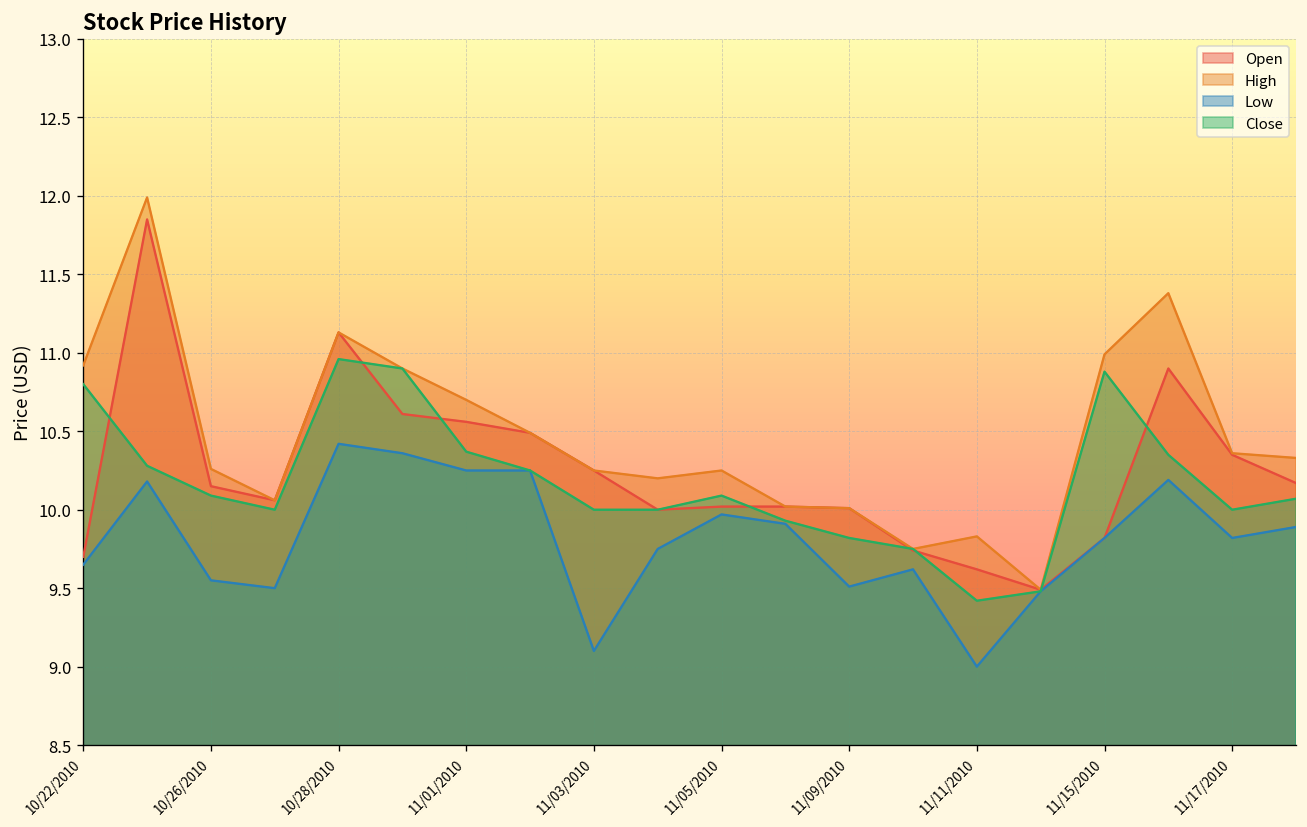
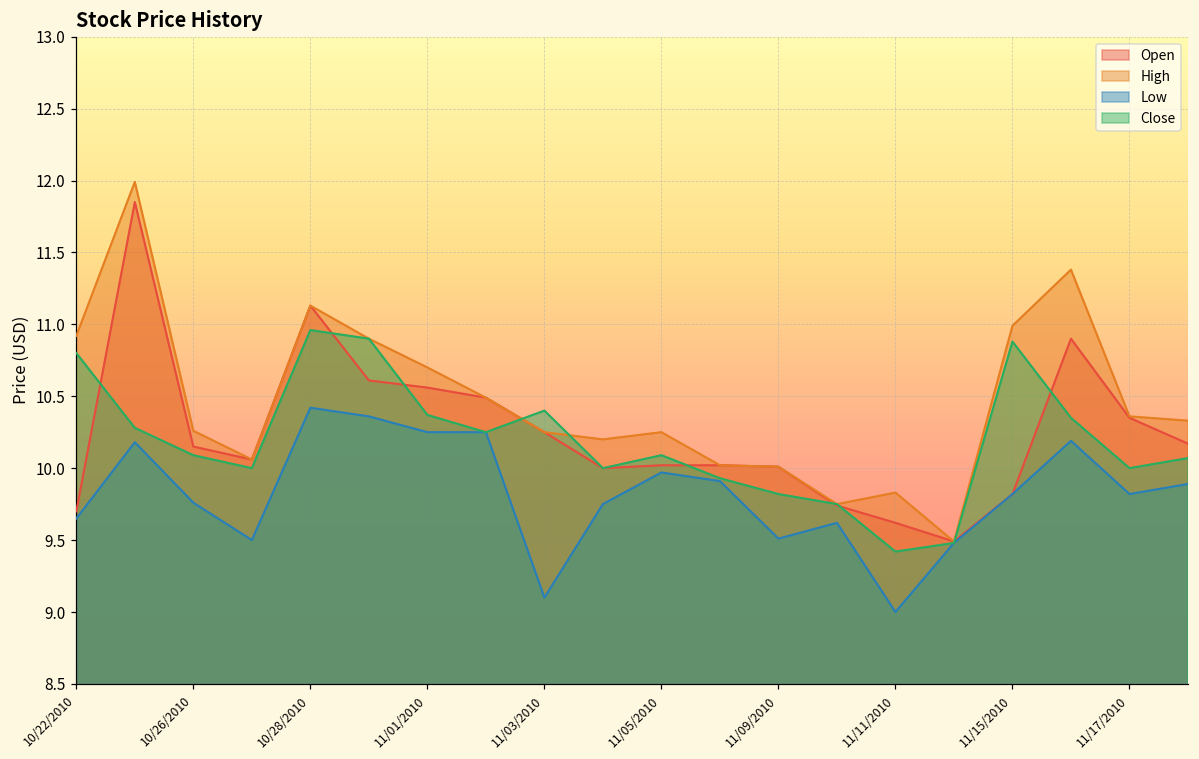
  {
    "Low": {
      "10/22/2010": 9.65,
-     "10/26/2010": 9.55,
+     "10/26/2010": 9.76,
      "10/28/2010": 10.42,
      "11/01/2010": 10.25,
      "11/03/2010": 9.10,
      "11/05/2010": 9.97,
      "11/09/2010": 9.51,
      "11/11/2010": 9.00,
      "11/17/2010": 9.82
    },
    "Close": {
      "10/22/2010": 10.8,
      "10/26/2010": 10.1,
      "10/28/2010": 10.96,
      "11/01/2010": 10.37,
-     "11/03/2010": 10.0,
+     "11/03/2010": 10.4,
      "11/05/2010": 10.1,
      "11/09/2010": 9.82,
      "11/11/2010": 9.42,
      "11/15/2010": 10.88,
      "11/17/2010": 10.0
    }
  }
